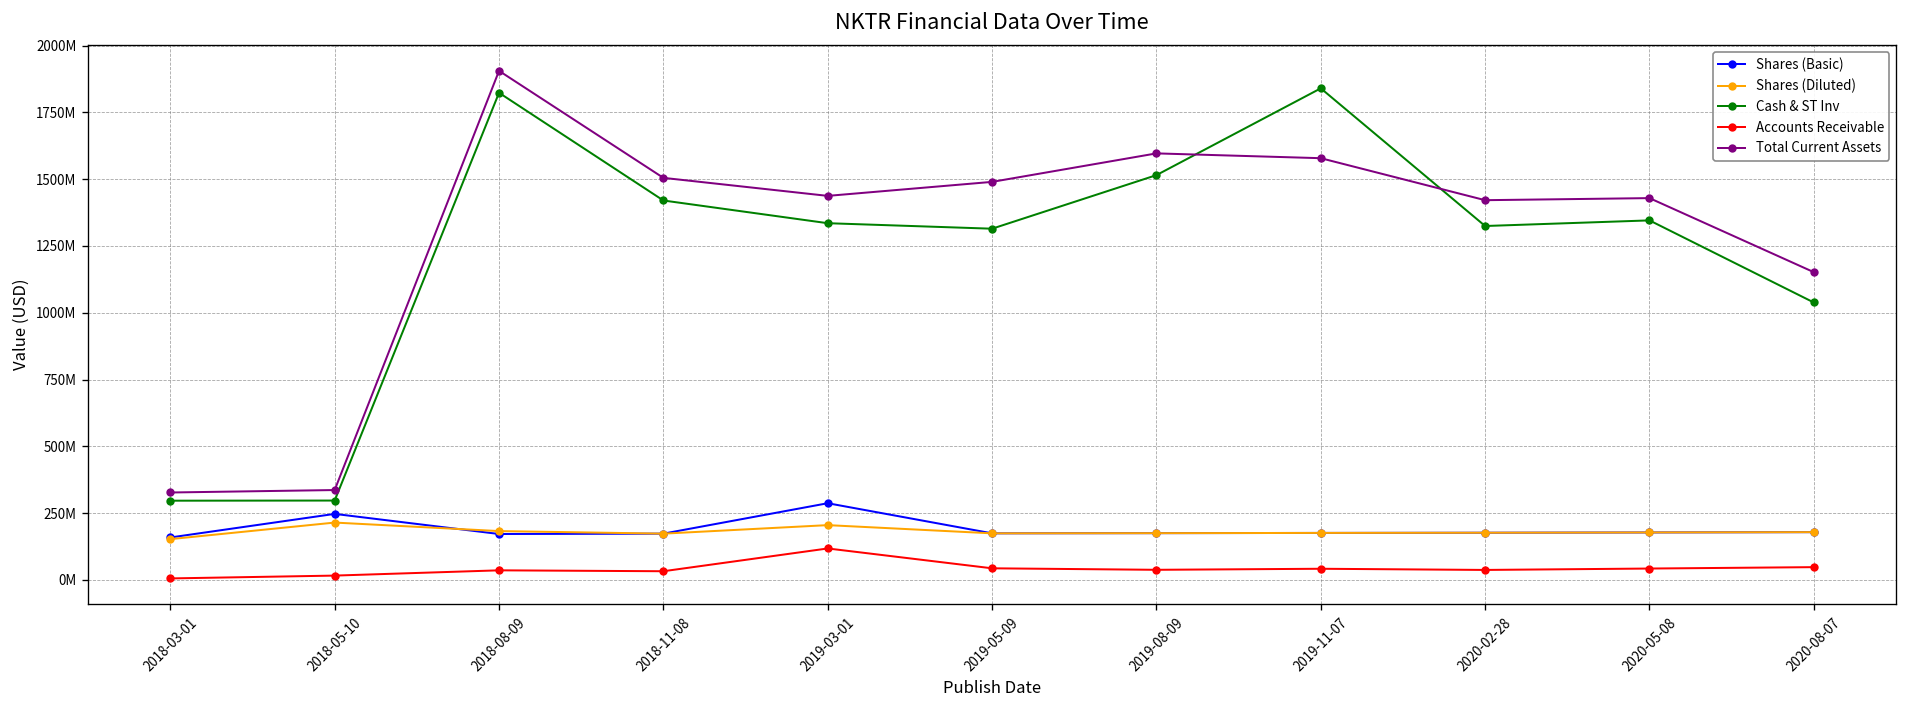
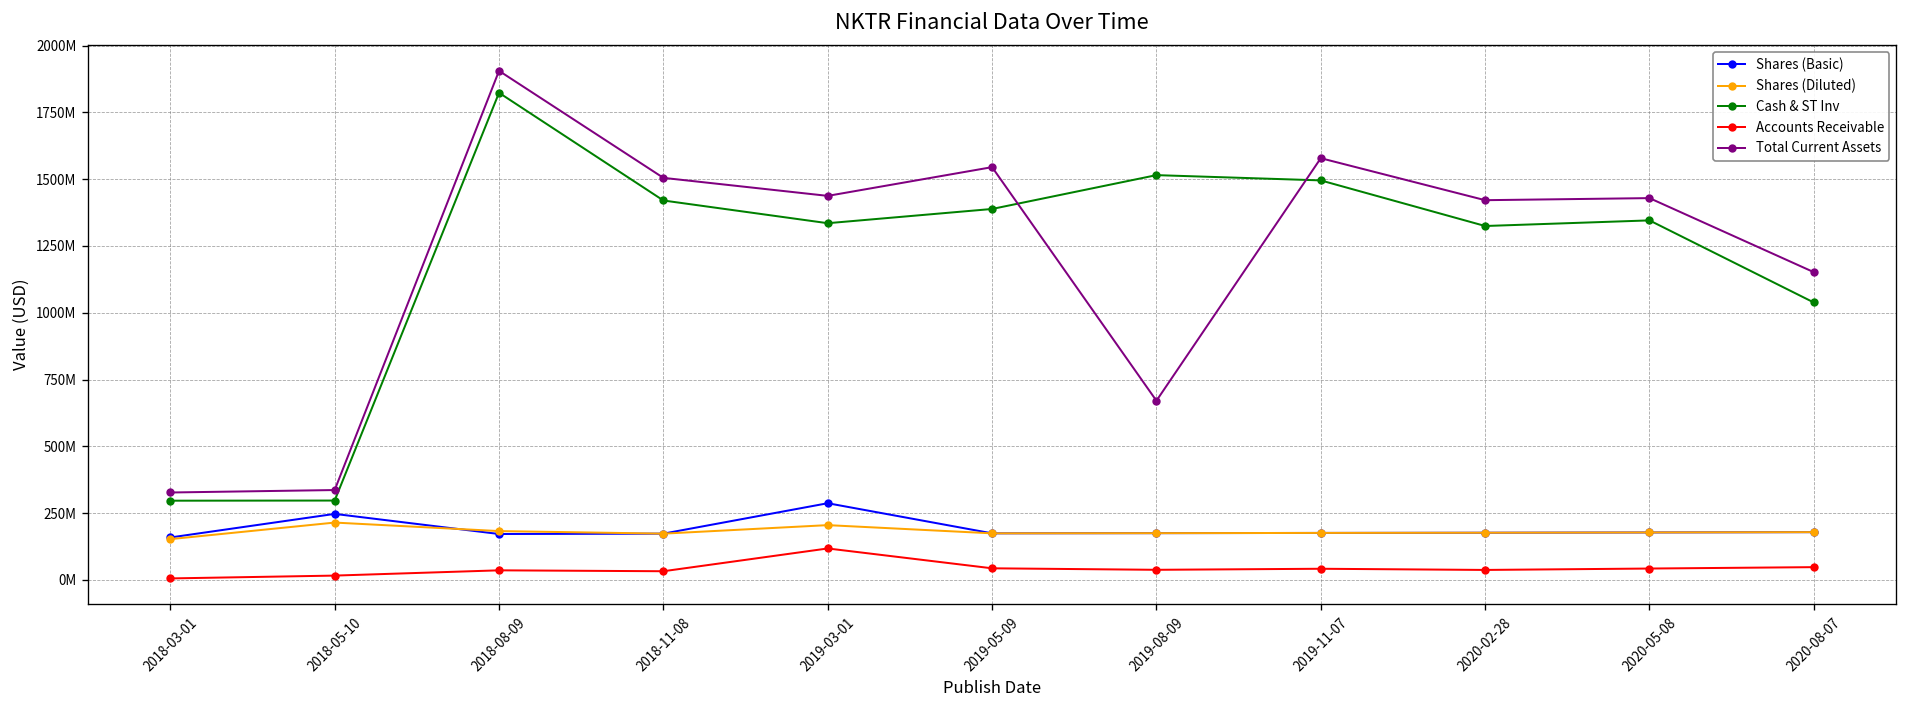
  {
    "Shares (Basic)": {
      "2018-05-10": 250000000,
      "2019-03-01": 290000000
    },
    "Shares (Diluted)": {
      "2018-05-10": 210000000,
      "2019-03-01": 200000000
    },
    "Cash & ST Inv": {
      "2018-03-01": 300000000,
      "2018-05-10": 300000000,
      "2018-08-09": 1820000000,
      "2018-11-08": 1420000000,
      "2019-03-01": 1340000000,
-     "2019-05-09": 1310000000,
+     "2019-05-09": 1390000000,
      "2019-08-09": 1520000000,
-     "2019-11-07": 1840000000,
+     "2019-11-07": 1500000000,
      "2020-02-28": 1320000000,
      "2020-05-08": 1350000000,
      "2020-08-07": 1040000000
    },
    "Accounts Receivable": {
      "2018-03-01": 10000000,
      "2018-05-10": 20000000,
      "2018-08-09": 40000000,
      "2018-11-08": 30000000,
      "2019-03-01": 120000000,
      "2019-05-09": 40000000,
      "2019-08-09": 40000000,
      "2019-11-07": 40000000,
      "2020-02-28": 40000000,
      "2020-05-08": 40000000,
      "2020-08-07": 50000000
    },
    "Total Current Assets": {
      "2018-03-01": 330000000,
      "2018-05-10": 340000000,
      "2018-08-09": 1910000000,
      "2018-11-08": 1510000000,
      "2019-03-01": 1440000000,
-     "2019-05-09": 1490000000,
-     "2019-08-09": 1600000000,
+     "2019-05-09": 1550000000,
+     "2019-08-09": 670000000,
      "2019-11-07": 1580000000,
      "2020-02-28": 1420000000,
      "2020-05-08": 1430000000,
      "2020-08-07": 1150000000
    }
  }
